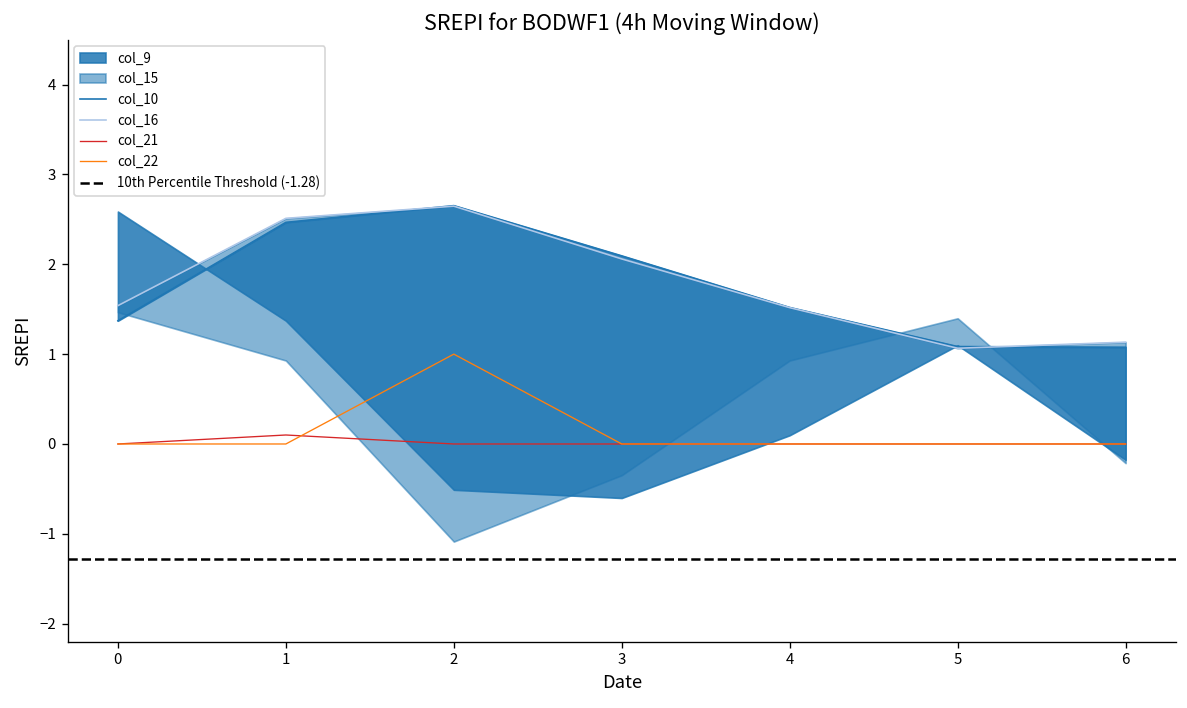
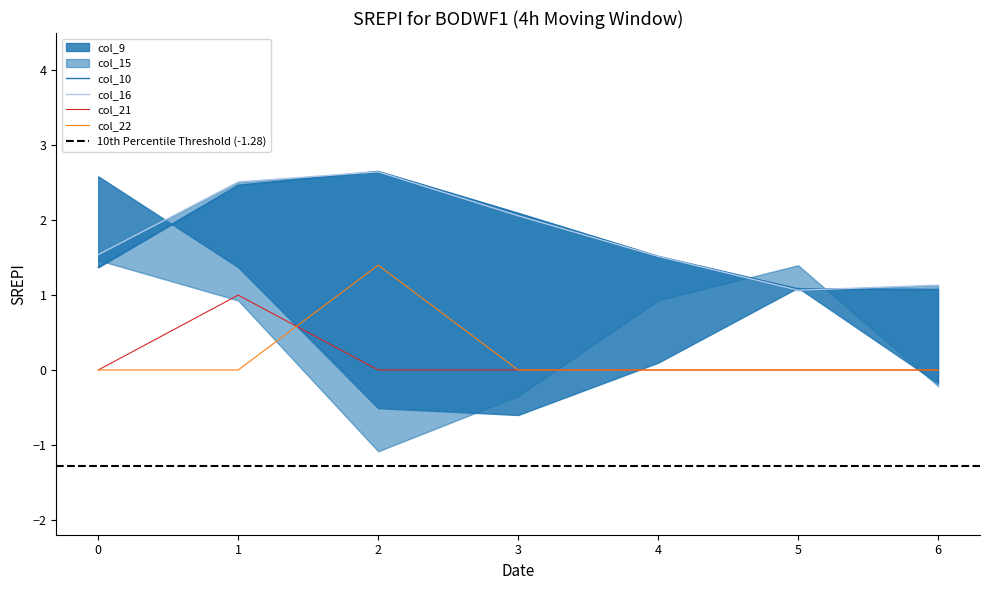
  {
    "col_21": {
-     "1": 0.1,
+     "1": 1.0,
      "2": 0.0
    },
    "col_22": {
      "1": 0.0,
-     "2": 1.0
+     "2": 1.4
    }
  }
